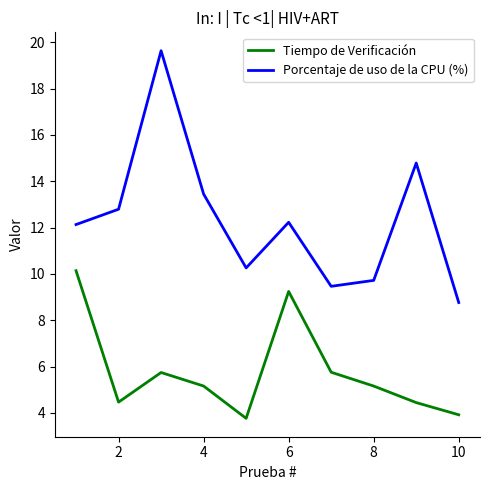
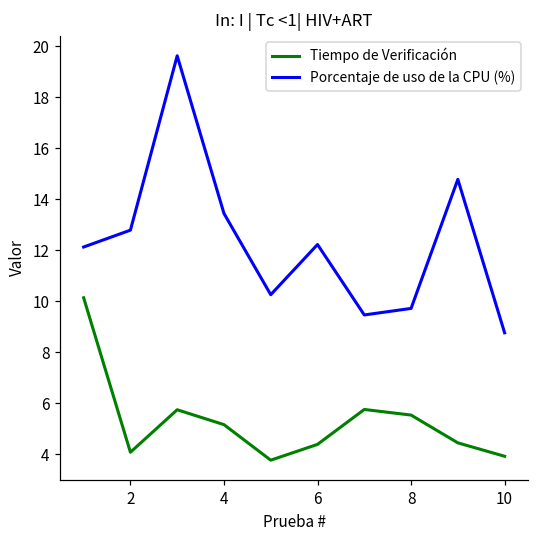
  {
    "Tiempo de Verificación": {
-     "2": 4.5,
+     "2": 4.1,
      "4": 5.2,
-     "6": 9.2,
-     "8": 5.2,
+     "6": 4.4,
+     "8": 5.5,
      "10": 3.9
    },
    "Porcentaje de uso de la CPU (%)": {
      "2": 12.8,
      "4": 13.4,
      "6": 12.2,
      "8": 9.7,
      "10": 8.8
    }
  }
